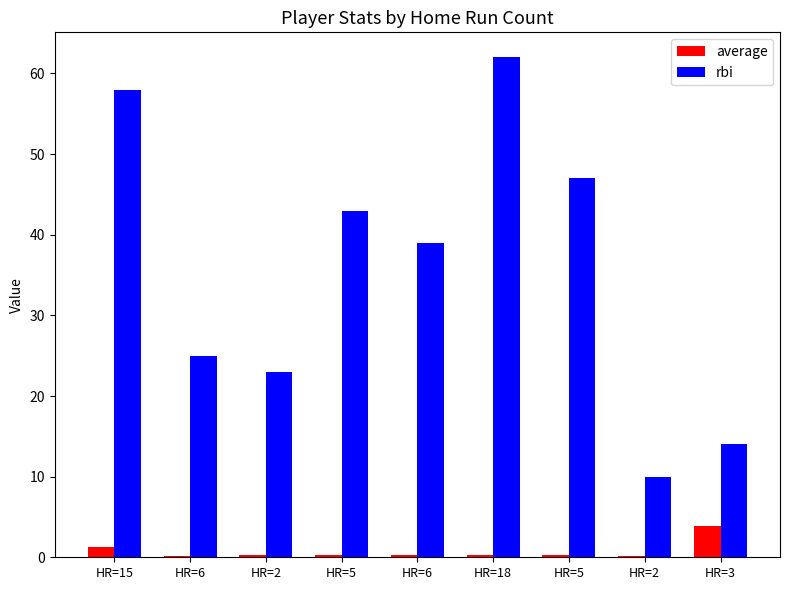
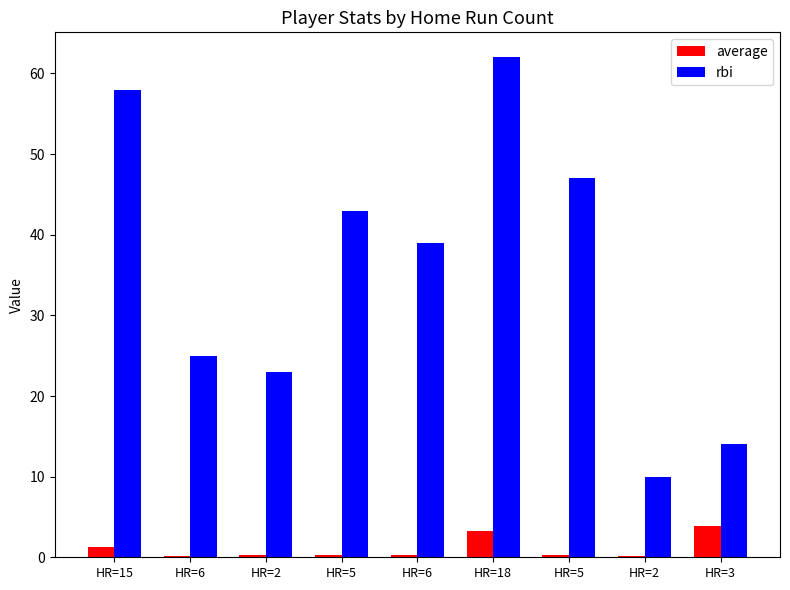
  {
    "average": {
      "HR=15": 1,
-     "HR=18": 0,
+     "HR=18": 3,
      "HR=3": 4
    },
    "rbi": {
      "HR=15": 58,
      "HR=18": 62,
      "HR=3": 14
    }
  }
